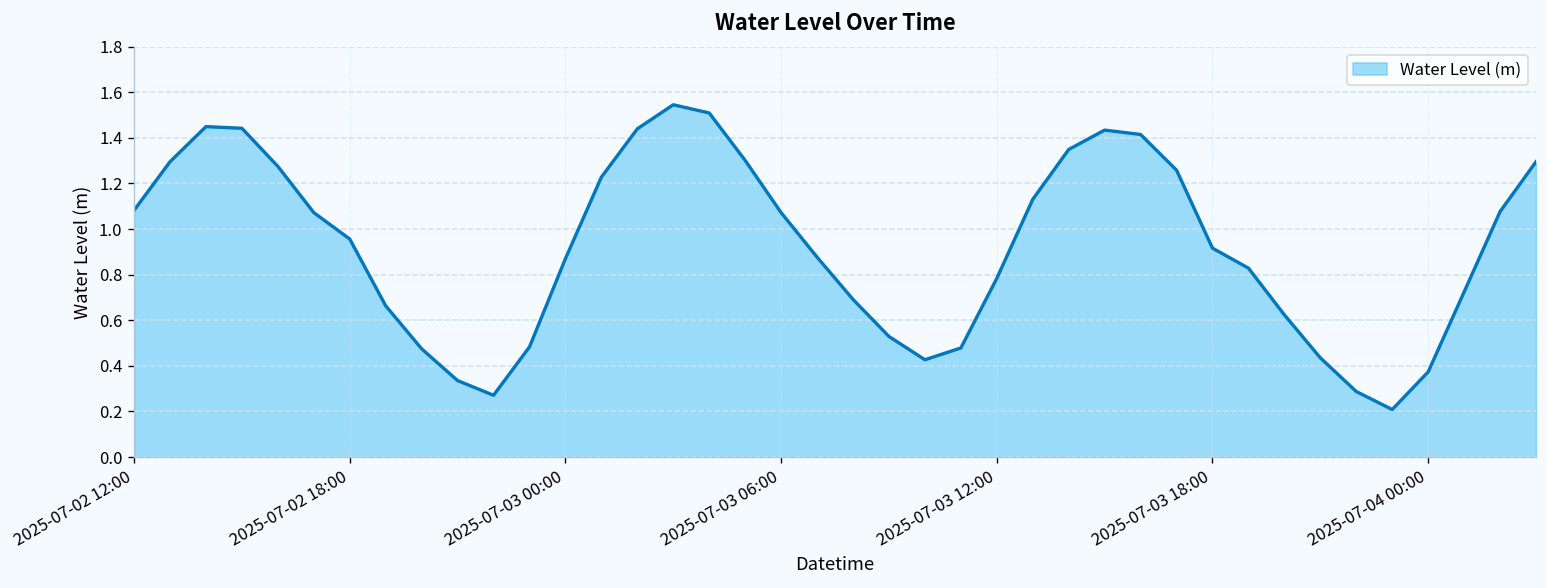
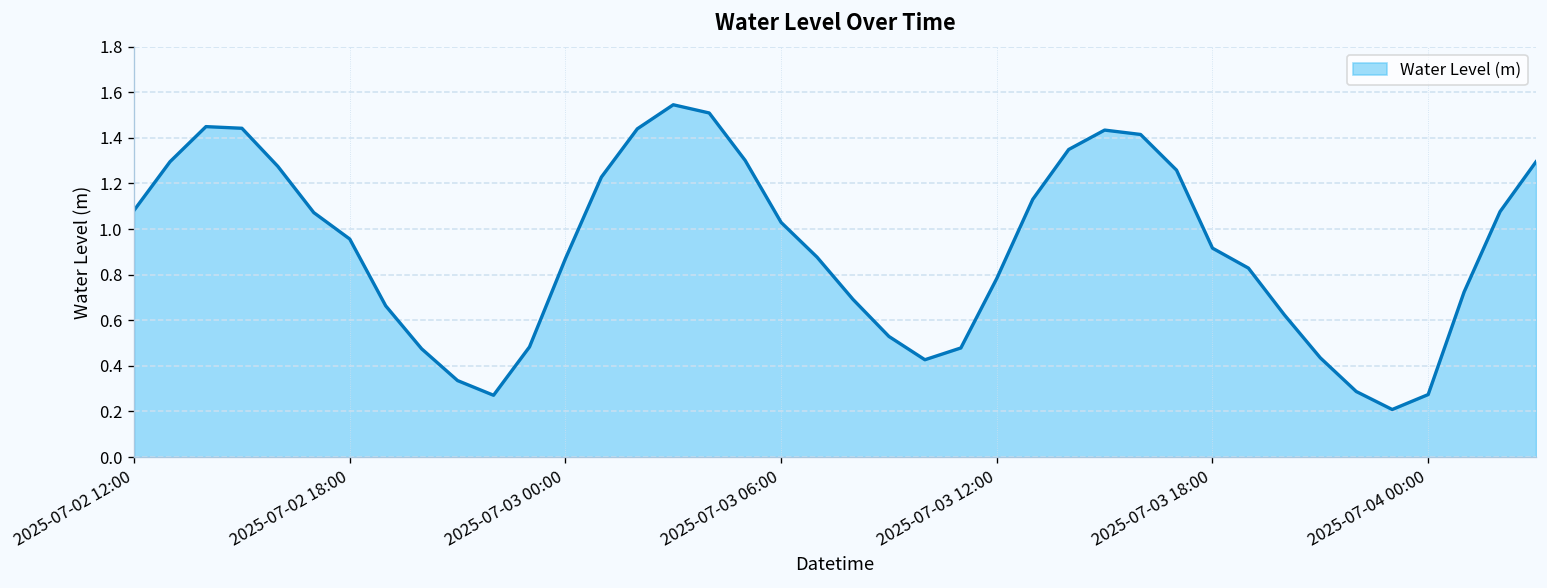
  {
    "2025-07-02 12:00": 1.08,
    "2025-07-02 18:00": 0.96,
    "2025-07-03 00:00": 0.87,
-   "2025-07-03 06:00": 1.07,
+   "2025-07-03 06:00": 1.03,
    "2025-07-03 12:00": 0.78,
    "2025-07-03 18:00": 0.92,
-   "2025-07-04 00:00": 0.37
+   "2025-07-04 00:00": 0.27
  }
